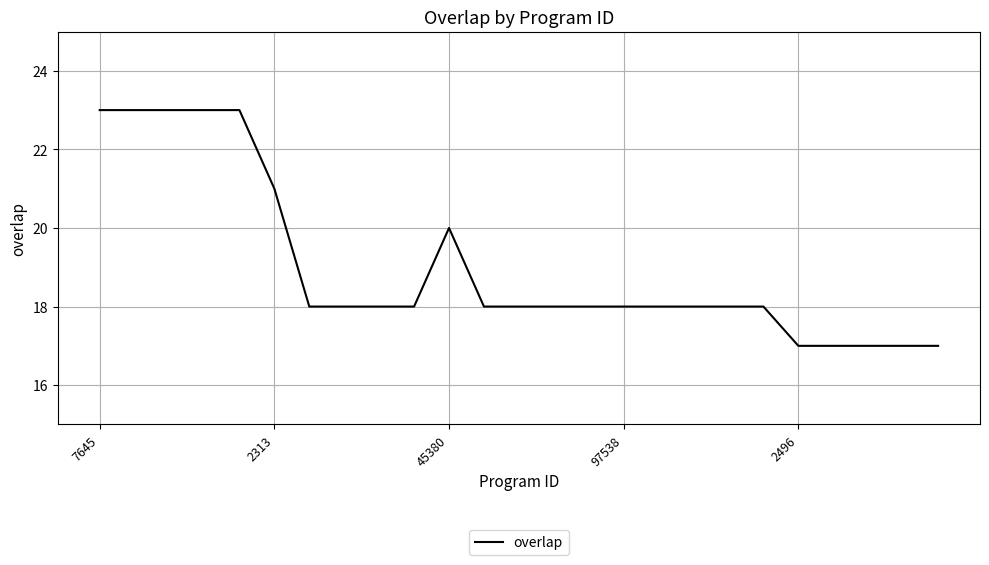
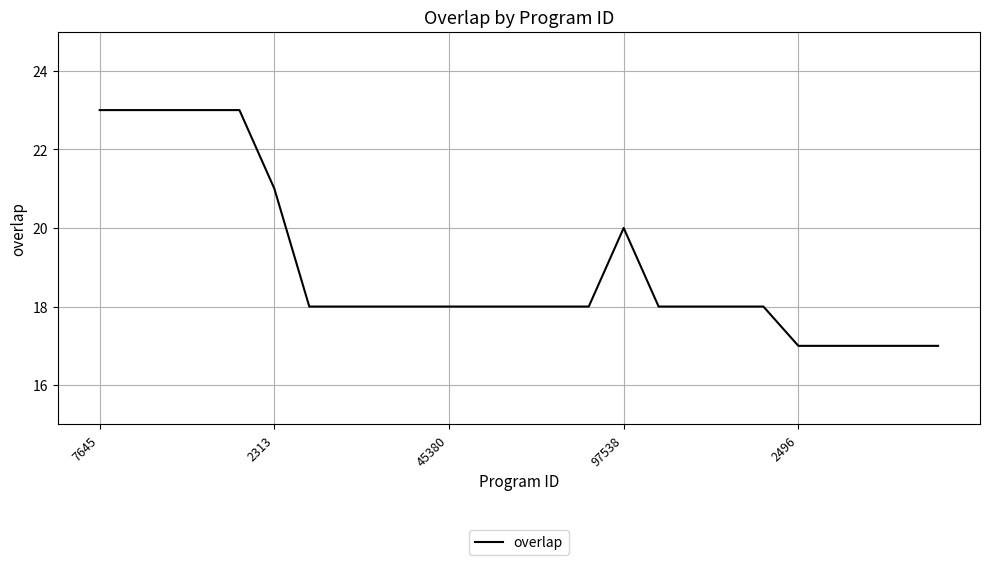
  {
    "7645": 23,
    "2313": 21,
-   "45380": 20,
-   "97538": 18,
+   "45380": 18,
+   "97538": 20,
    "2496": 17
  }
